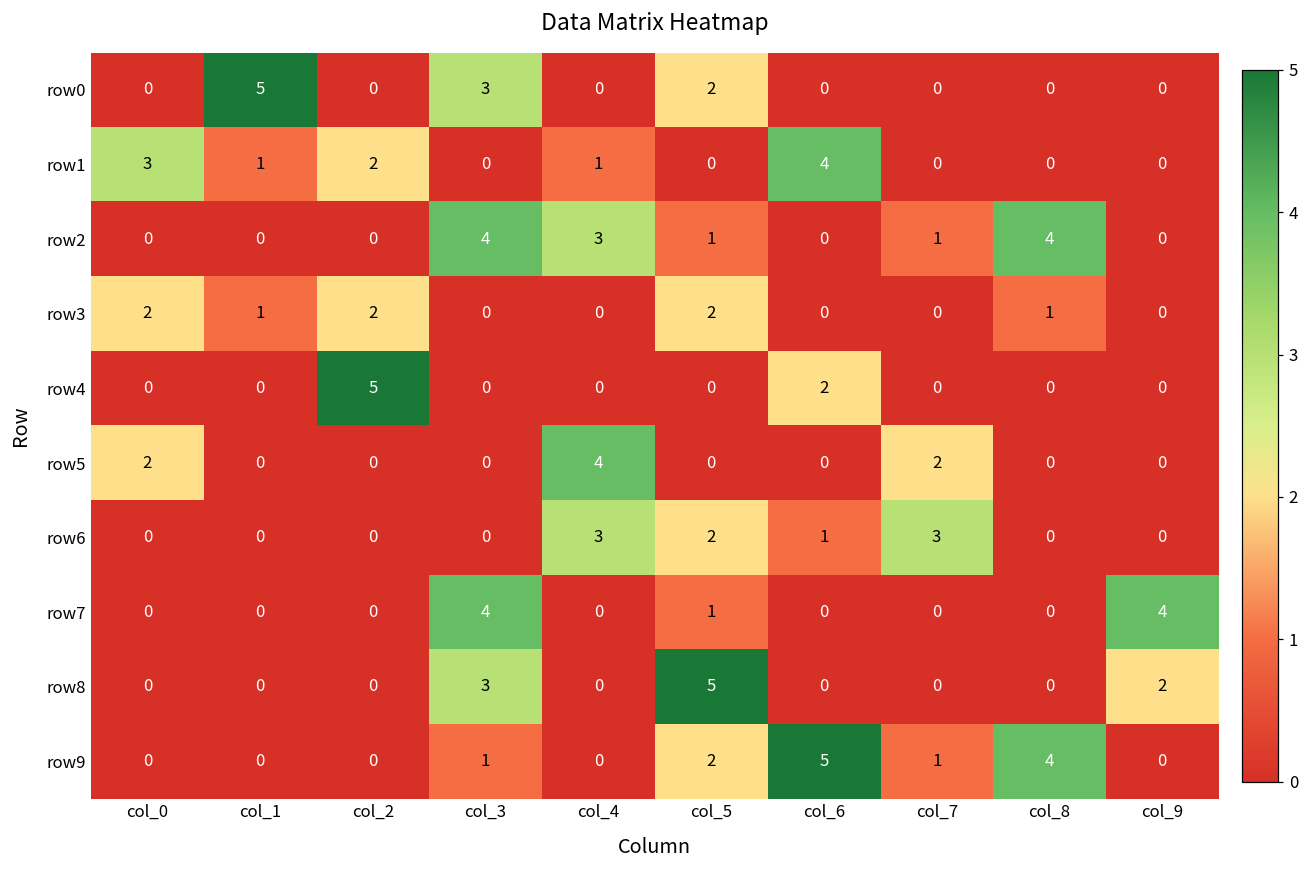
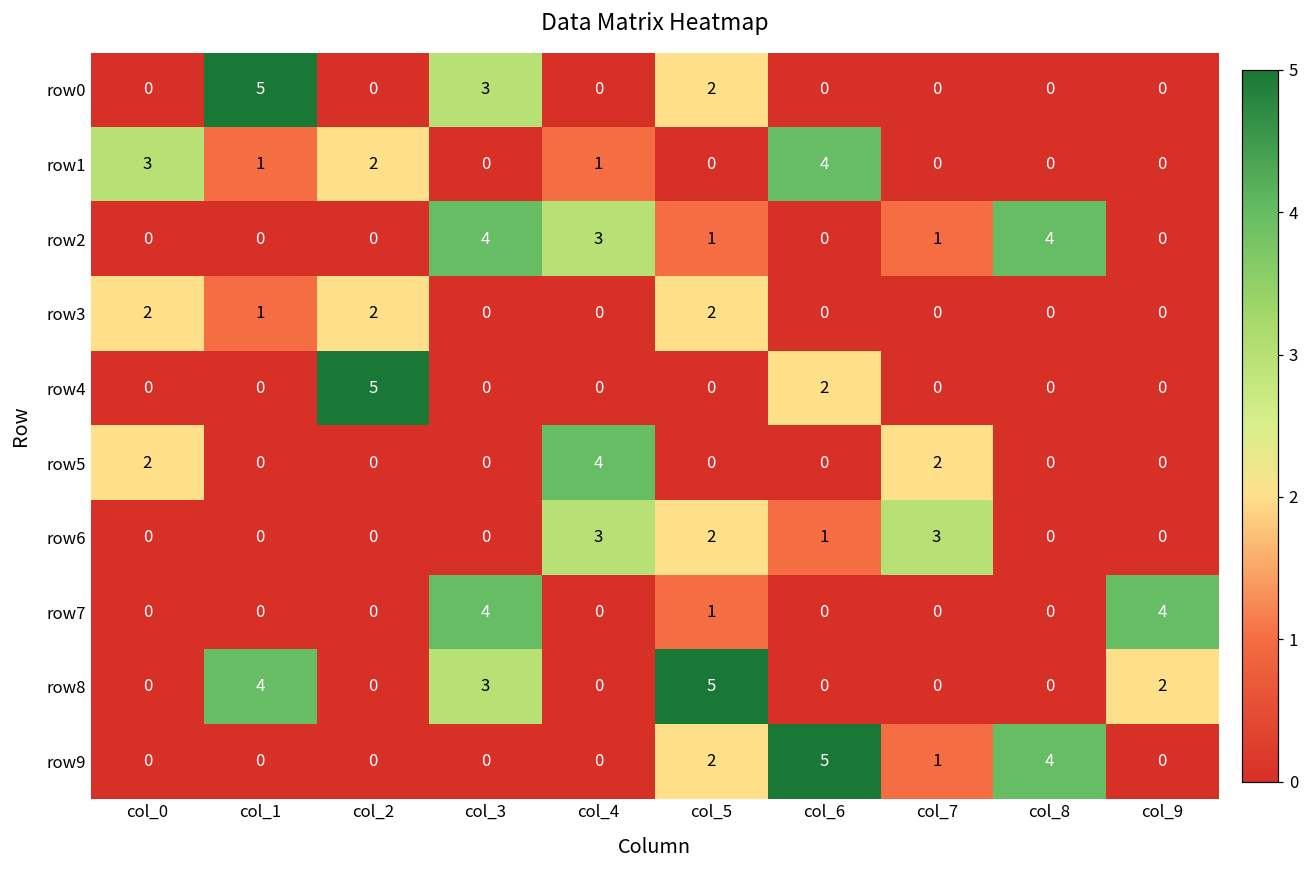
  {
    "row0": {
      "col_0": 0,
      "col_1": 5,
      "col_2": 0,
      "col_3": 3,
      "col_4": 0,
      "col_5": 2,
      "col_6": 0,
      "col_7": 0,
      "col_8": 0,
      "col_9": 0
    },
    "row1": {
      "col_0": 3,
      "col_1": 1,
      "col_2": 2,
      "col_3": 0,
      "col_4": 1,
      "col_5": 0,
      "col_6": 4,
      "col_7": 0,
      "col_8": 0,
      "col_9": 0
    },
    "row2": {
      "col_0": 0,
      "col_1": 0,
      "col_2": 0,
      "col_3": 4,
      "col_4": 3,
      "col_5": 1,
      "col_6": 0,
      "col_7": 1,
      "col_8": 4,
      "col_9": 0
    },
    "row3": {
      "col_0": 2,
      "col_1": 1,
      "col_2": 2,
      "col_3": 0,
      "col_4": 0,
      "col_5": 2,
      "col_6": 0,
      "col_7": 0,
-     "col_8": 1,
+     "col_8": 0,
      "col_9": 0
    },
    "row4": {
      "col_0": 0,
      "col_1": 0,
      "col_2": 5,
      "col_3": 0,
      "col_4": 0,
      "col_5": 0,
      "col_6": 2,
      "col_7": 0,
      "col_8": 0,
      "col_9": 0
    },
    "row5": {
      "col_0": 2,
      "col_1": 0,
      "col_2": 0,
      "col_3": 0,
      "col_4": 4,
      "col_5": 0,
      "col_6": 0,
      "col_7": 2,
      "col_8": 0,
      "col_9": 0
    },
    "row6": {
      "col_0": 0,
      "col_1": 0,
      "col_2": 0,
      "col_3": 0,
      "col_4": 3,
      "col_5": 2,
      "col_6": 1,
      "col_7": 3,
      "col_8": 0,
      "col_9": 0
    },
    "row7": {
      "col_0": 0,
      "col_1": 0,
      "col_2": 0,
      "col_3": 4,
      "col_4": 0,
      "col_5": 1,
      "col_6": 0,
      "col_7": 0,
      "col_8": 0,
      "col_9": 4
    },
    "row8": {
      "col_0": 0,
-     "col_1": 0,
+     "col_1": 4,
      "col_2": 0,
      "col_3": 3,
      "col_4": 0,
      "col_5": 5,
      "col_6": 0,
      "col_7": 0,
      "col_8": 0,
      "col_9": 2
    },
    "row9": {
      "col_0": 0,
      "col_1": 0,
      "col_2": 0,
-     "col_3": 1,
+     "col_3": 0,
      "col_4": 0,
      "col_5": 2,
      "col_6": 5,
      "col_7": 1,
      "col_8": 4,
      "col_9": 0
    }
  }
